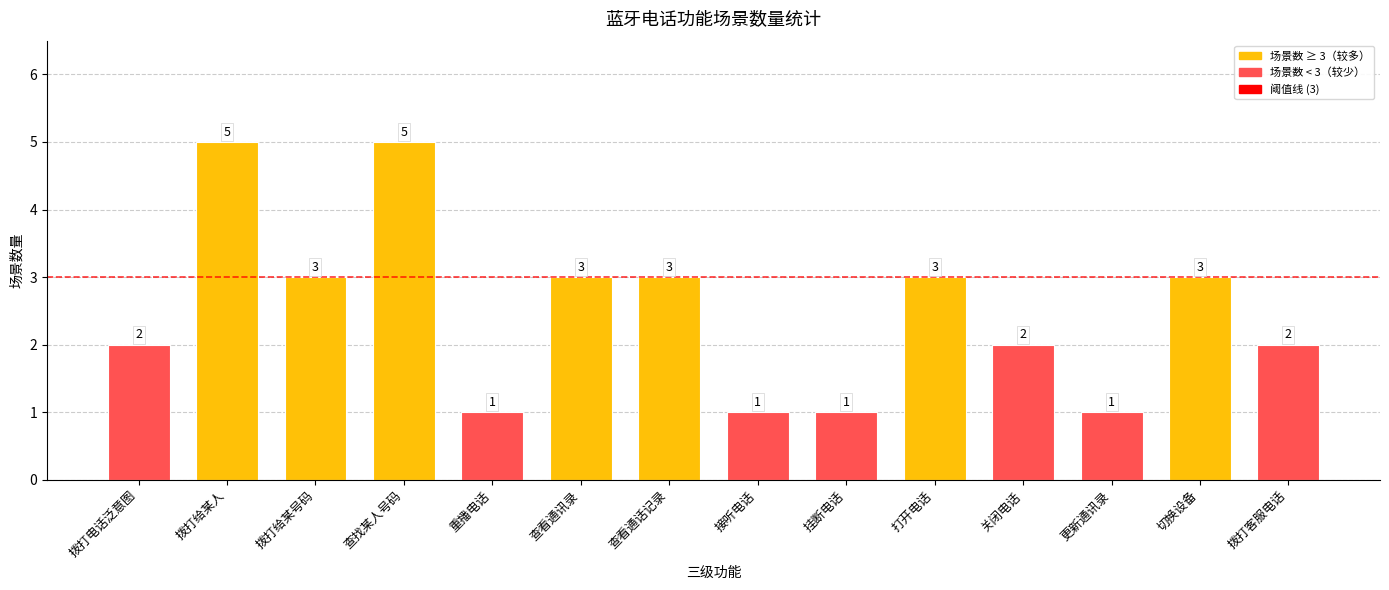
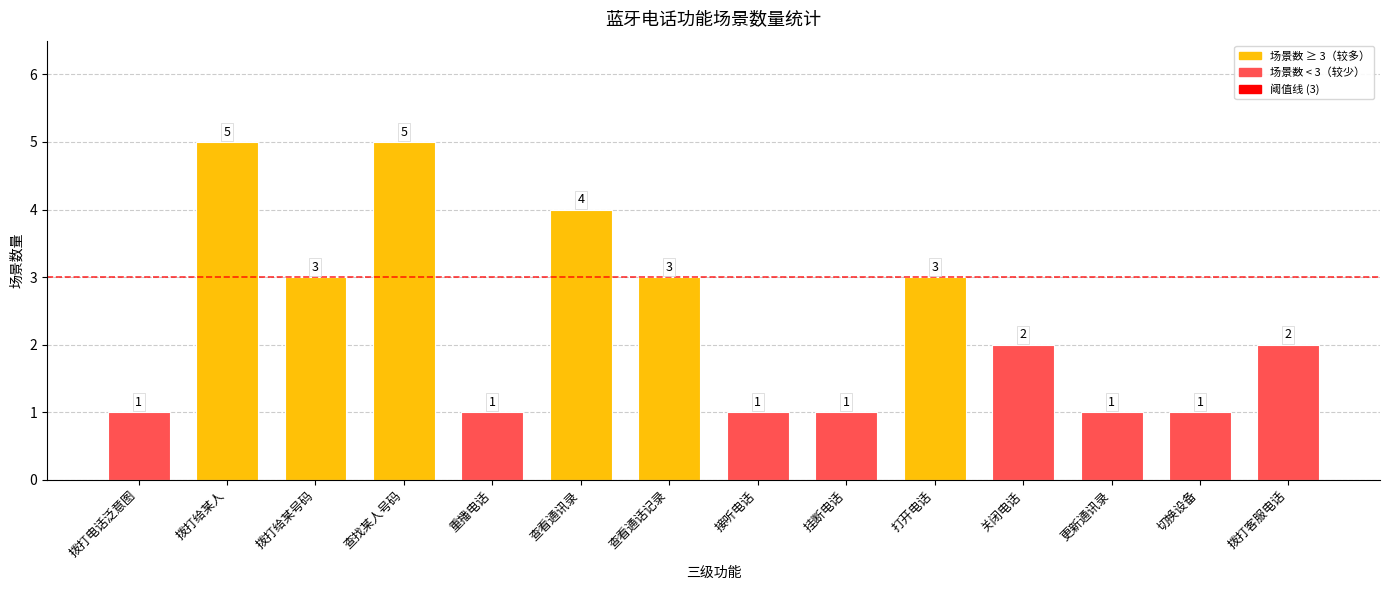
  {
-   "拨打电话泛意图": 2,
-   "查看通讯录": 3,
-   "切换设备": 3
+   "拨打电话泛意图": 1,
+   "查看通讯录": 4,
+   "切换设备": 1
  }
